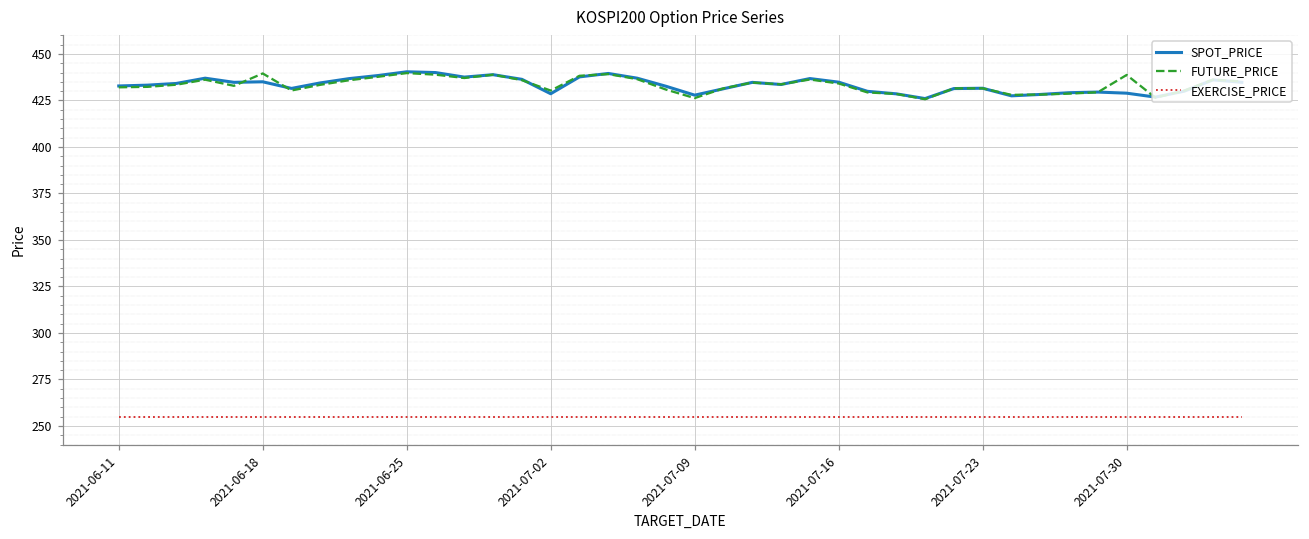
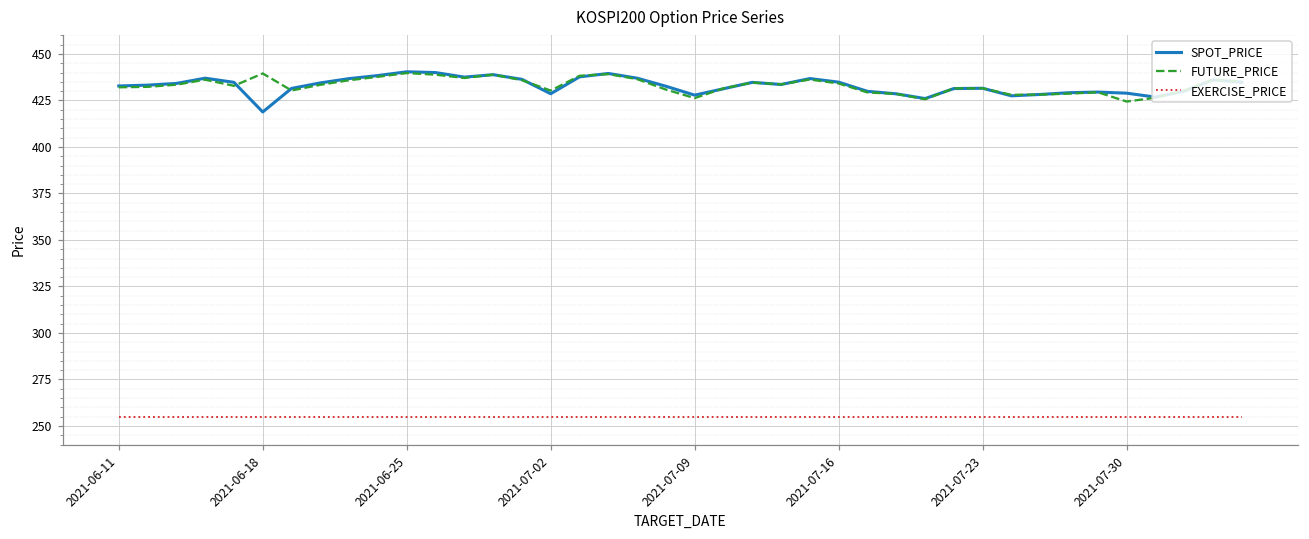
  {
    "SPOT_PRICE": {
-     "2021-06-18": 435,
+     "2021-06-18": 419,
      "2021-07-02": 429,
      "2021-07-09": 428,
      "2021-07-30": 429
    },
    "FUTURE_PRICE": {
      "2021-06-18": 440,
      "2021-07-02": 430,
      "2021-07-09": 426,
-     "2021-07-30": 439
+     "2021-07-30": 424
    },
    "EXERCISE_PRICE": {
      "2021-06-11": 255,
      "2021-06-18": 255,
      "2021-06-25": 255,
      "2021-07-02": 255,
      "2021-07-09": 255,
      "2021-07-16": 255,
      "2021-07-23": 255,
      "2021-07-30": 255
    }
  }
